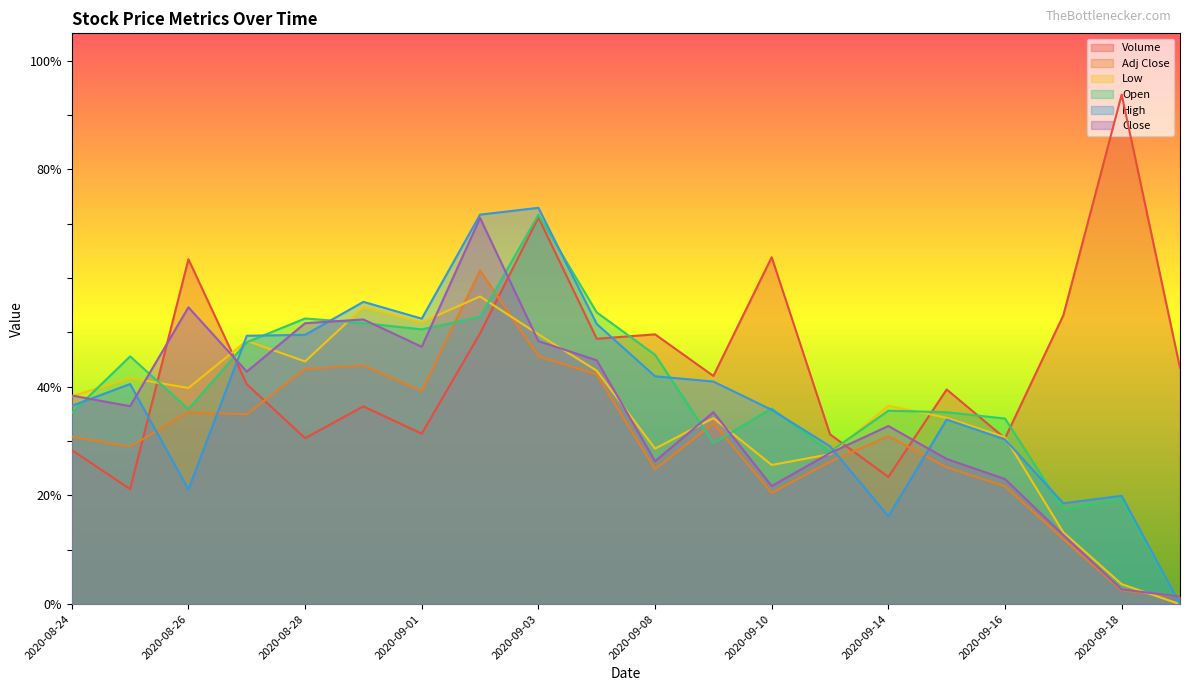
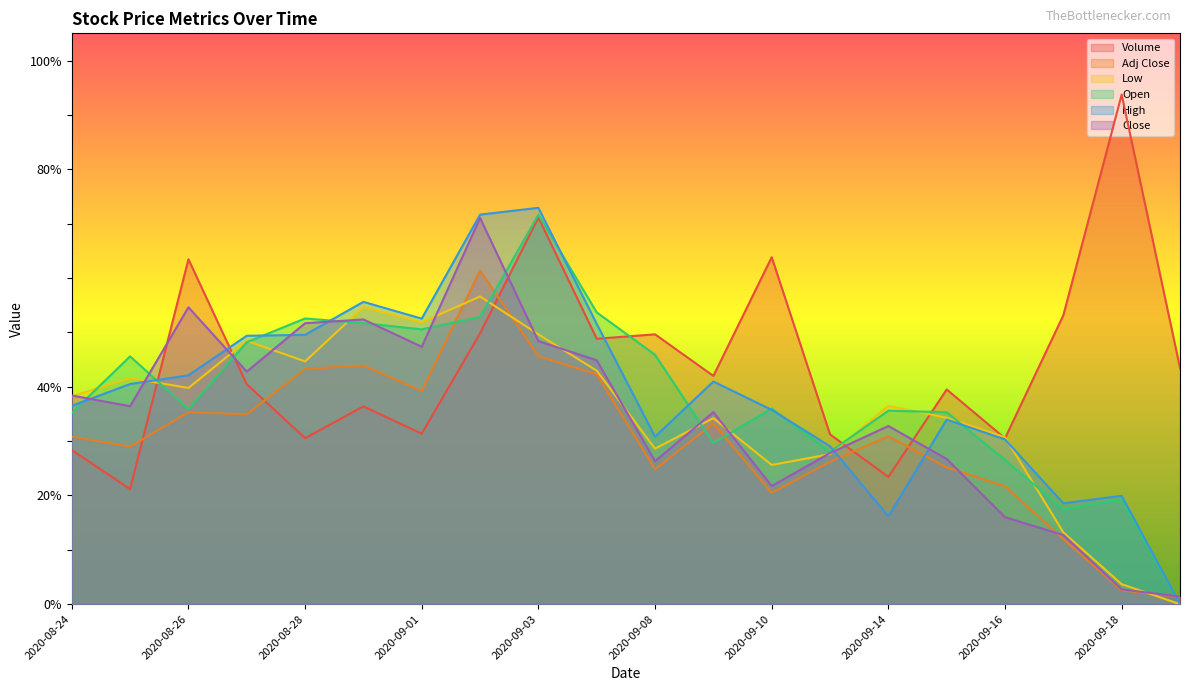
  {
    "Open": {
      "2020-08-24": "35%",
      "2020-08-26": "36%",
      "2020-08-28": "53%",
      "2020-09-01": "51%",
      "2020-09-03": "72%",
      "2020-09-08": "46%",
      "2020-09-14": "36%",
-     "2020-09-16": "34%",
+     "2020-09-16": "27%",
      "2020-09-18": "19%"
    },
    "High": {
      "2020-08-24": "36%",
-     "2020-08-26": "21%",
+     "2020-08-26": "42%",
      "2020-08-28": "50%",
      "2020-09-01": "53%",
      "2020-09-03": "73%",
-     "2020-09-08": "42%",
+     "2020-09-08": "31%",
      "2020-09-14": "16%",
      "2020-09-18": "20%"
    },
    "Close": {
      "2020-08-26": "55%",
      "2020-08-28": "52%",
      "2020-09-01": "47%",
      "2020-09-03": "48%",
      "2020-09-08": "26%",
      "2020-09-10": "22%",
      "2020-09-14": "33%",
-     "2020-09-16": "23%"
+     "2020-09-16": "16%"
    }
  }
